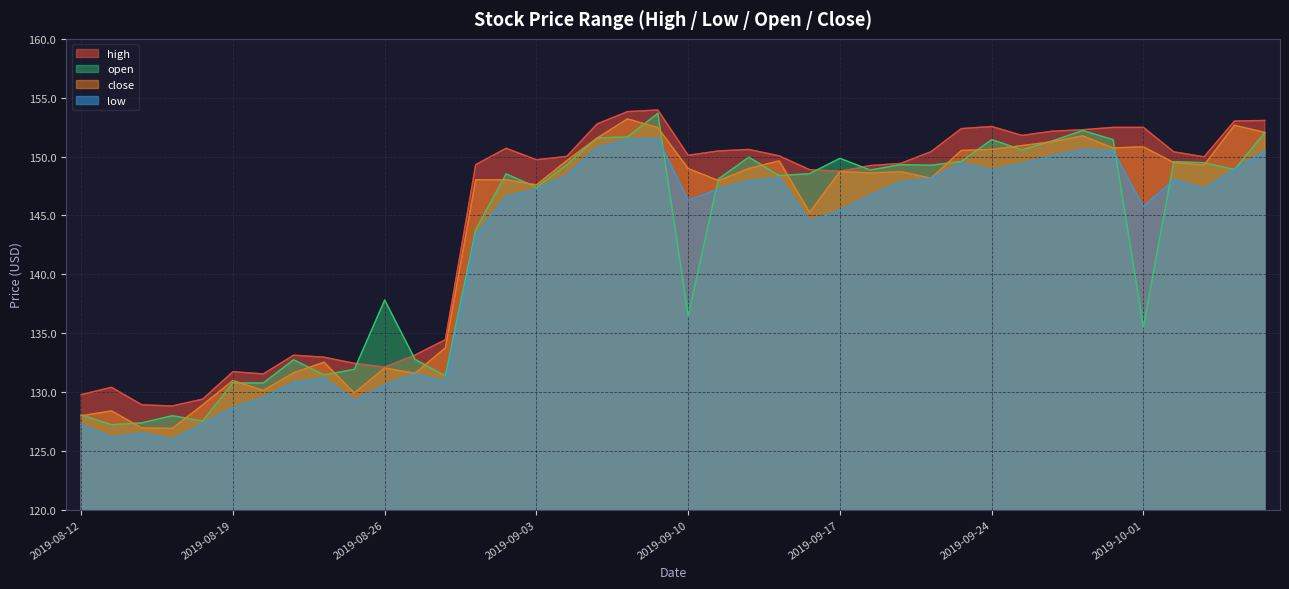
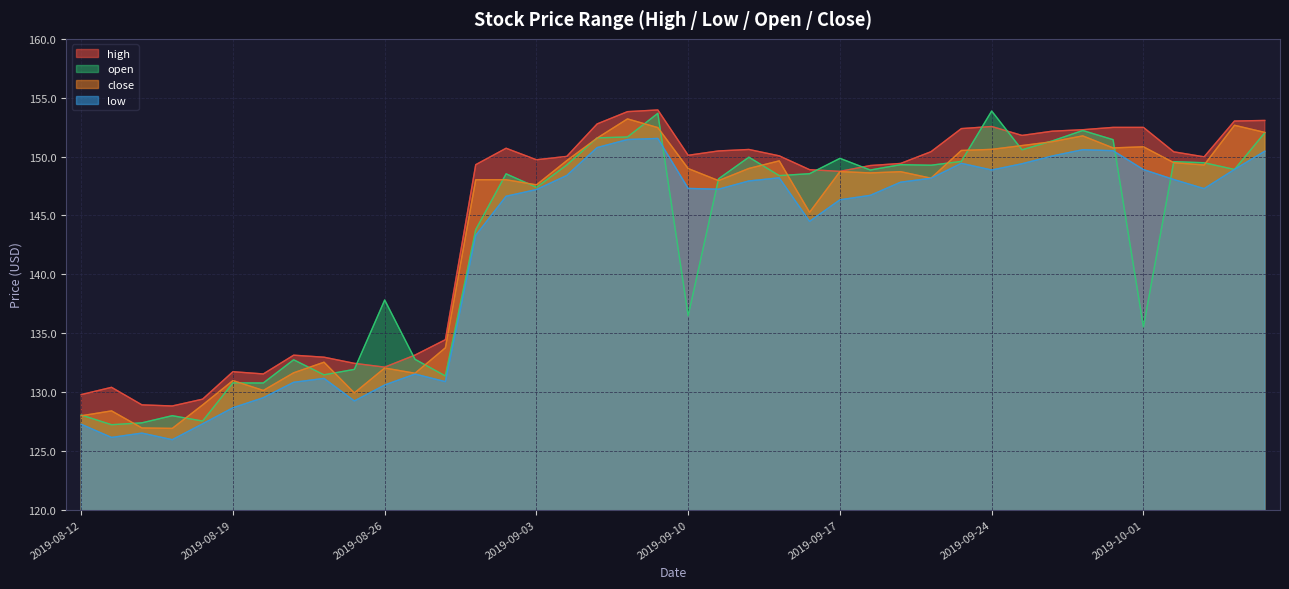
  {
    "open": {
      "2019-08-26": 137.8,
      "2019-09-10": 136.5,
      "2019-09-17": 149.8,
-     "2019-09-24": 151.4,
+     "2019-09-24": 153.9,
      "2019-10-01": 135.5
    },
    "low": {
      "2019-08-12": 127.3,
      "2019-08-19": 128.7,
      "2019-08-26": 130.6,
-     "2019-09-10": 146.3,
-     "2019-09-17": 145.4,
+     "2019-09-10": 147.3,
+     "2019-09-17": 146.3,
      "2019-09-24": 148.9,
-     "2019-10-01": 145.7
+     "2019-10-01": 148.9
    }
  }
